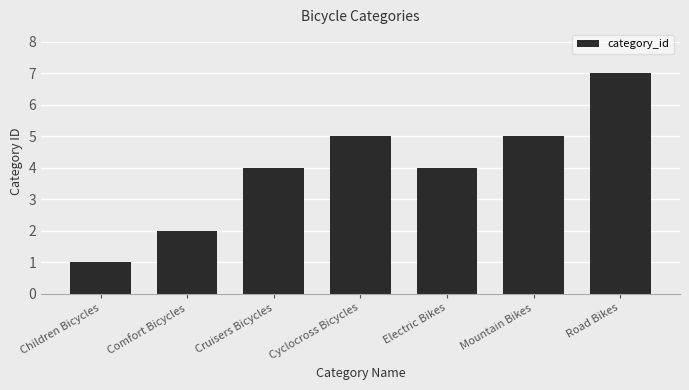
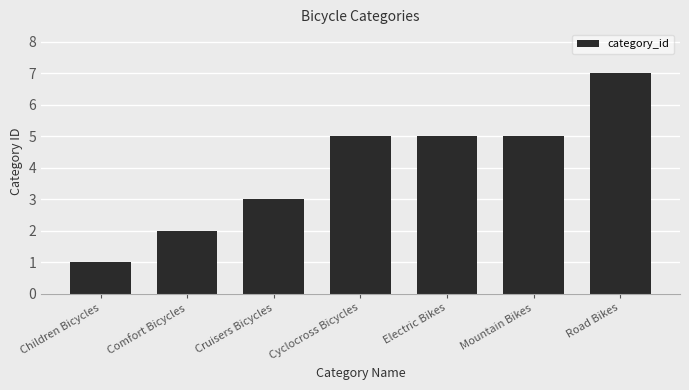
  {
    "Children Bicycles": 1,
    "Comfort Bicycles": 2,
-   "Cruisers Bicycles": 4,
+   "Cruisers Bicycles": 3,
    "Cyclocross Bicycles": 5,
-   "Electric Bikes": 4,
+   "Electric Bikes": 5,
    "Mountain Bikes": 5,
    "Road Bikes": 7
  }
